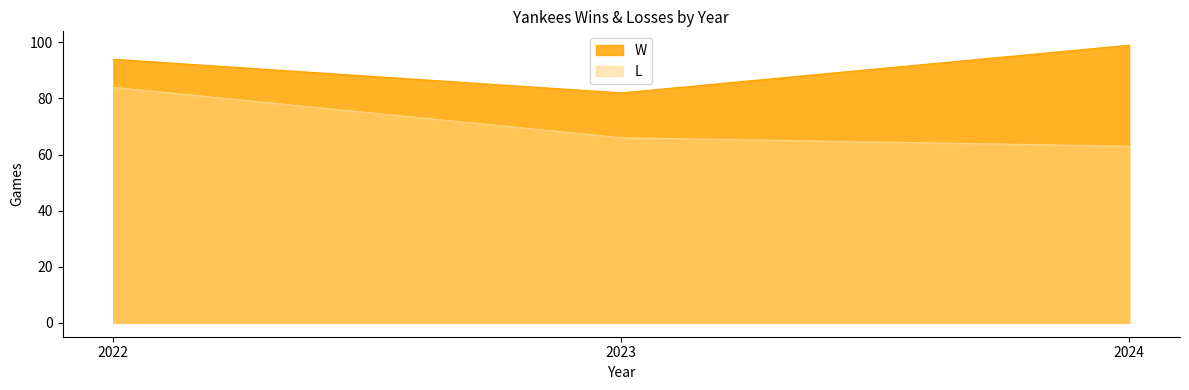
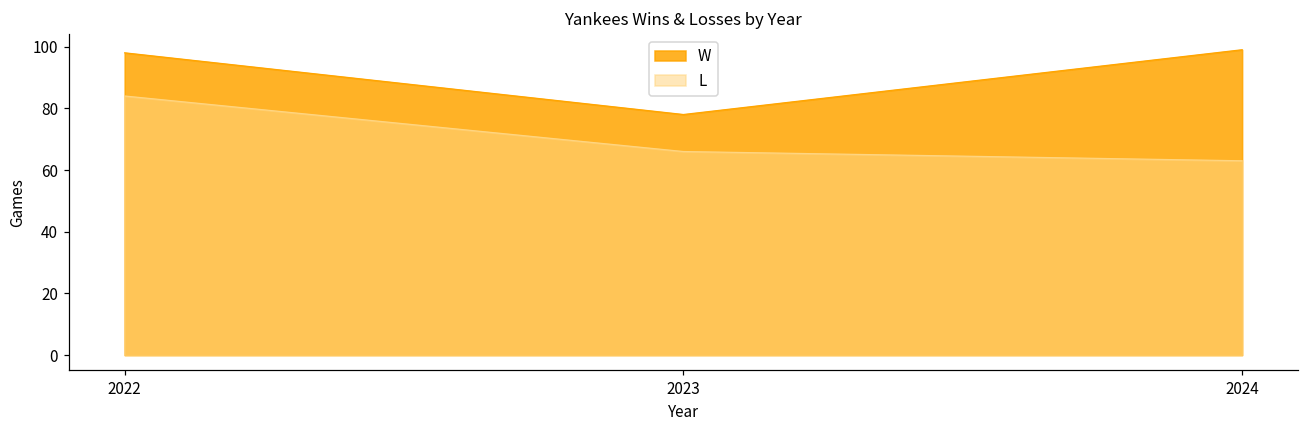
  {
    "W": {
-     "2022": 94,
-     "2023": 82,
+     "2022": 98,
+     "2023": 78,
      "2024": 99
    },
    "L": {
      "2022": 84,
      "2023": 66,
      "2024": 63
    }
  }
